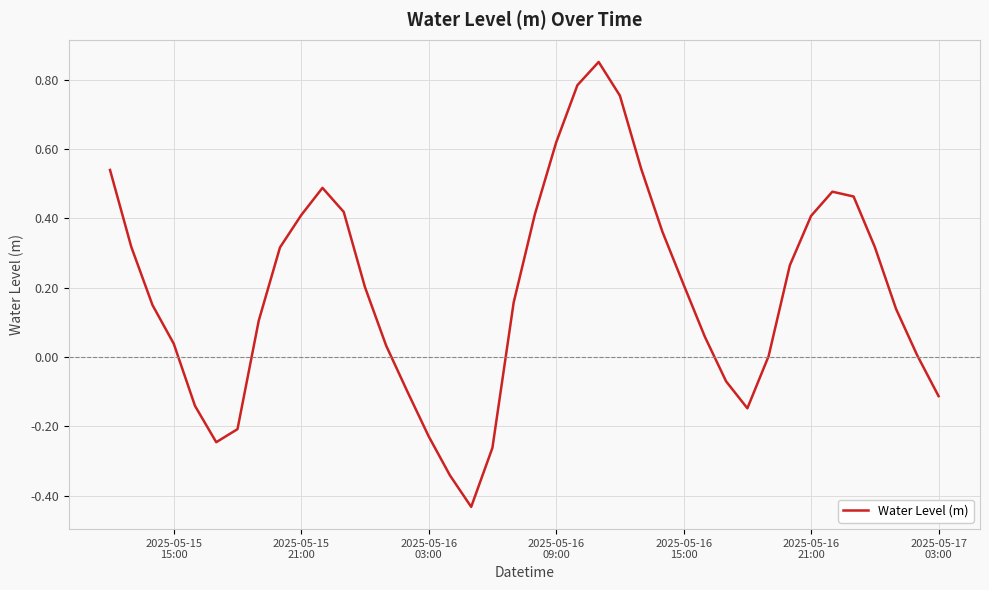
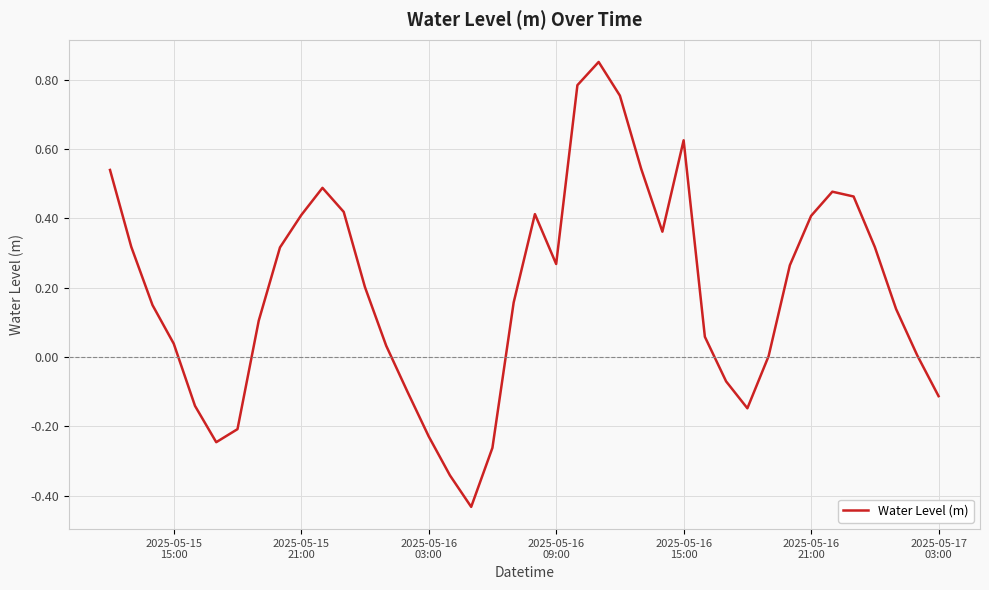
  {
    "2025-05-15 15:00": 0.04,
    "2025-05-15 21:00": 0.41,
    "2025-05-16 03:00": -0.23,
-   "2025-05-16 09:00": 0.62,
-   "2025-05-16 15:00": 0.21,
+   "2025-05-16 09:00": 0.27,
+   "2025-05-16 15:00": 0.63,
    "2025-05-16 21:00": 0.41,
    "2025-05-17 03:00": -0.11
  }
